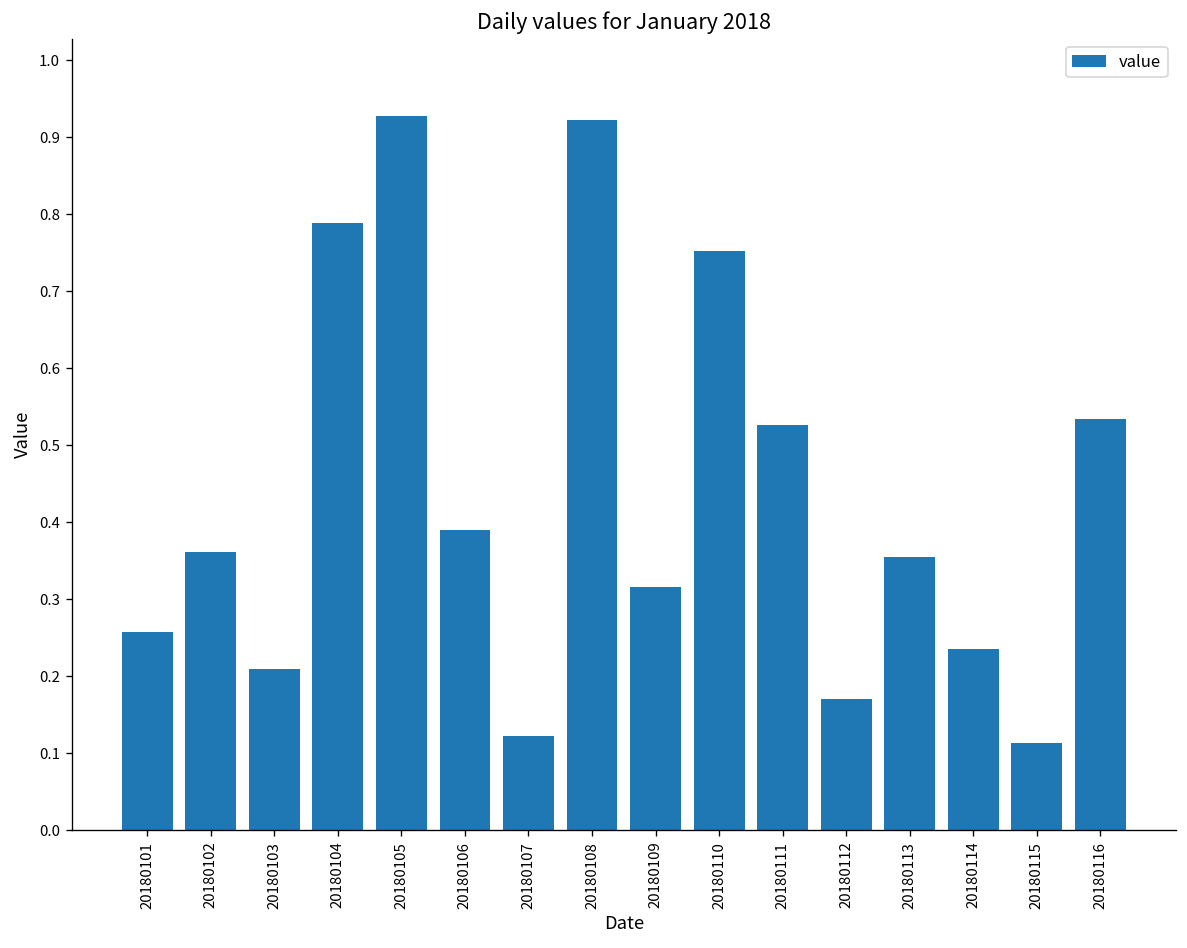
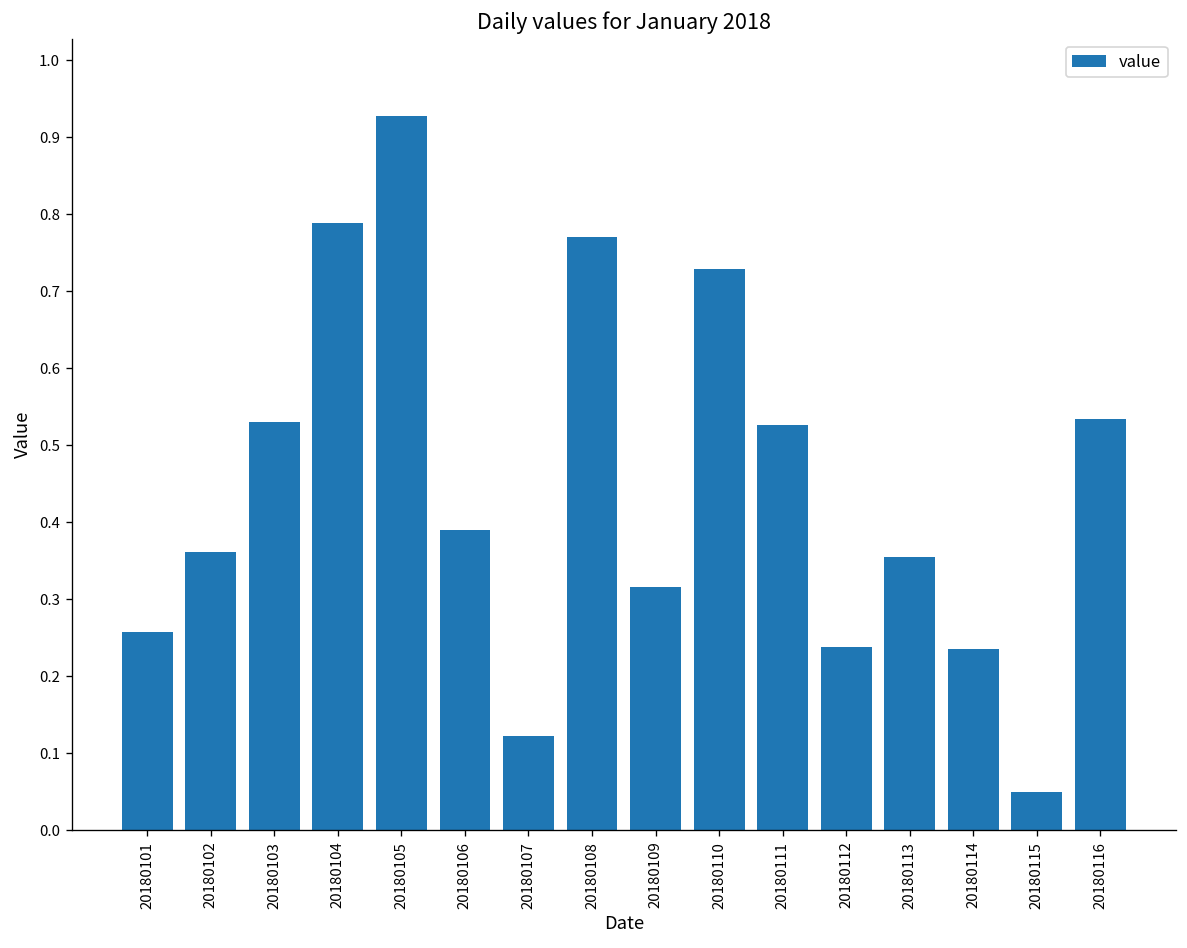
  {
    "20180101": 0.26,
    "20180102": 0.36,
-   "20180103": 0.21,
+   "20180103": 0.53,
    "20180104": 0.79,
    "20180105": 0.93,
    "20180106": 0.39,
    "20180107": 0.12,
-   "20180108": 0.92,
+   "20180108": 0.77,
    "20180109": 0.32,
-   "20180110": 0.75,
+   "20180110": 0.73,
    "20180111": 0.53,
-   "20180112": 0.17,
+   "20180112": 0.24,
    "20180113": 0.35,
    "20180114": 0.23,
-   "20180115": 0.11,
+   "20180115": 0.05,
    "20180116": 0.53
  }
